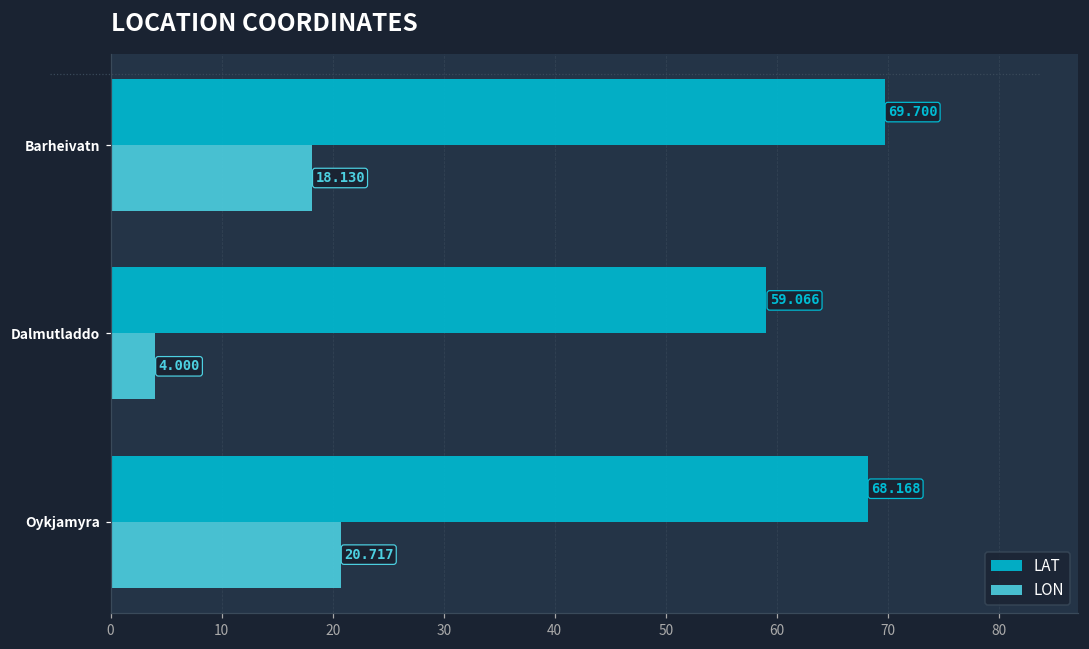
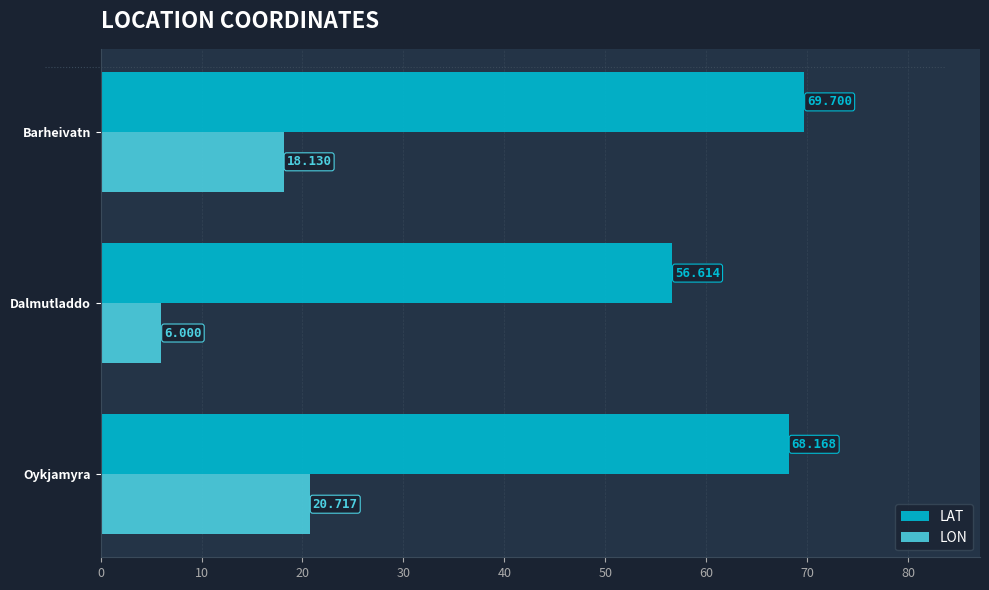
  {
    "LAT": {
-     "Dalmutladdo": 59.066
+     "Dalmutladdo": 56.614
    },
    "LON": {
-     "Dalmutladdo": 4.000
+     "Dalmutladdo": 6.000
    }
  }
